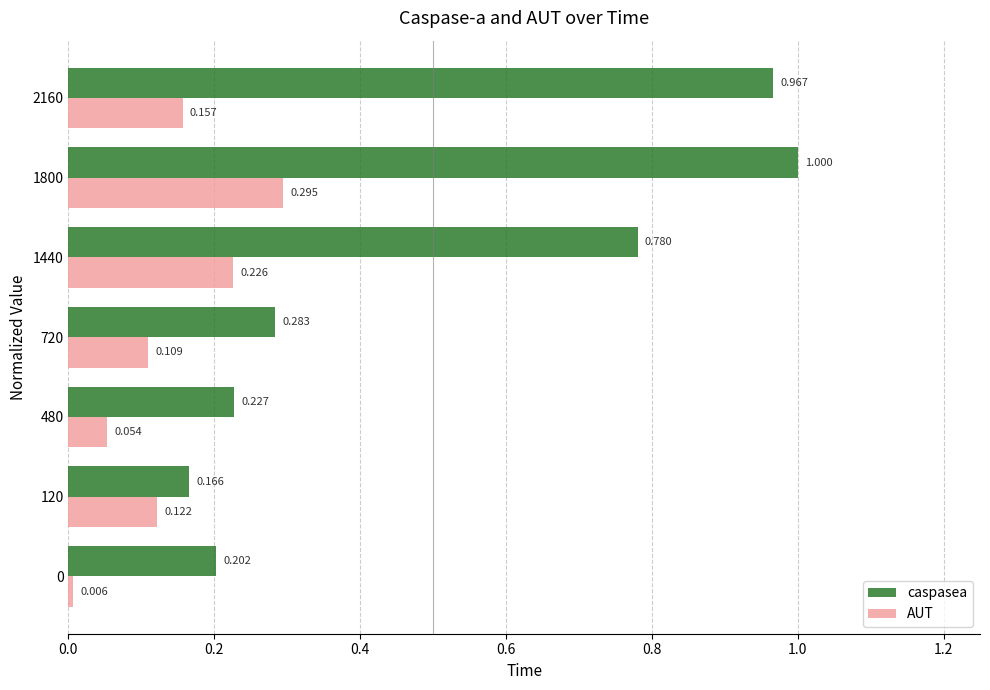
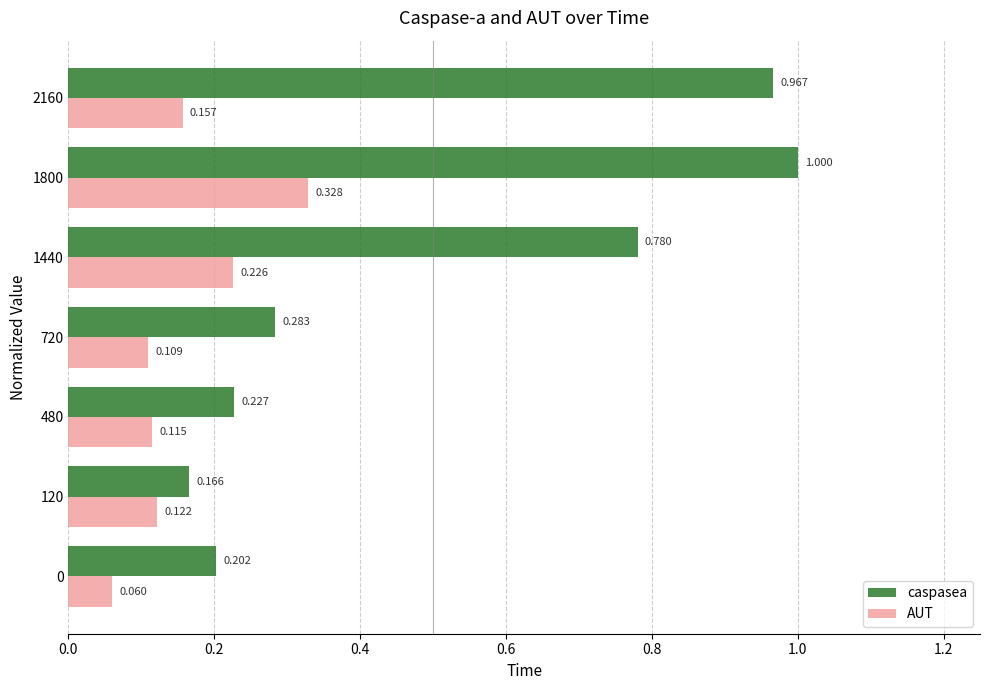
  {
    "caspasea": {
      "2160": 0.967,
      "1800": 1.000,
      "1440": 0.780,
      "720": 0.283,
      "480": 0.227,
      "120": 0.166,
      "0": 0.202
    },
    "AUT": {
      "2160": 0.157,
-     "1800": 0.295,
+     "1800": 0.328,
      "1440": 0.226,
      "720": 0.109,
-     "480": 0.054,
+     "480": 0.115,
      "120": 0.122,
-     "0": 0.006
+     "0": 0.060
    }
  }
